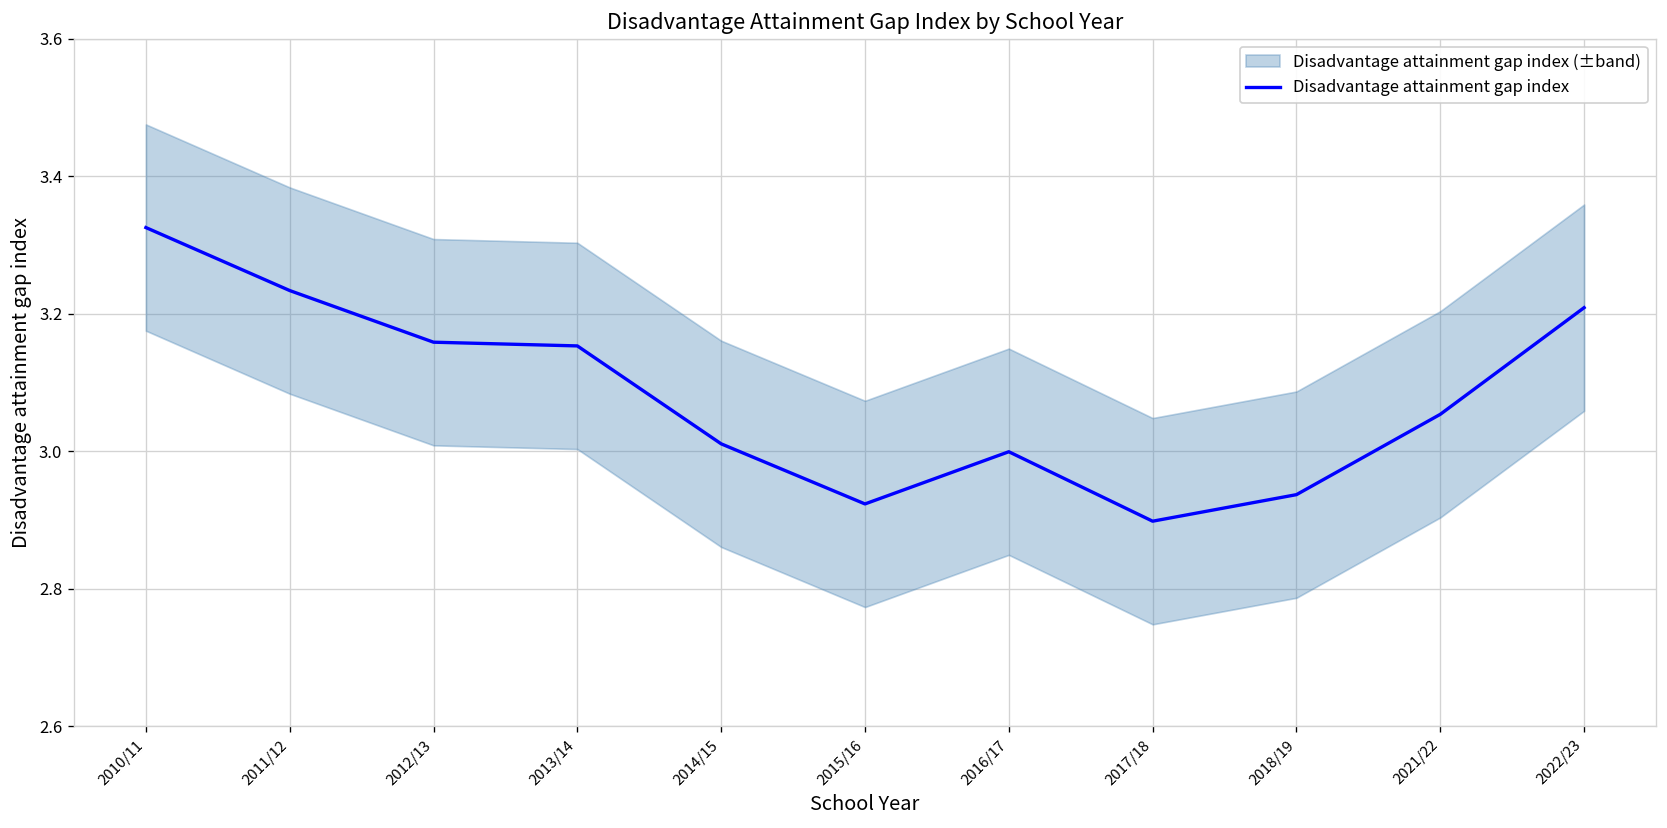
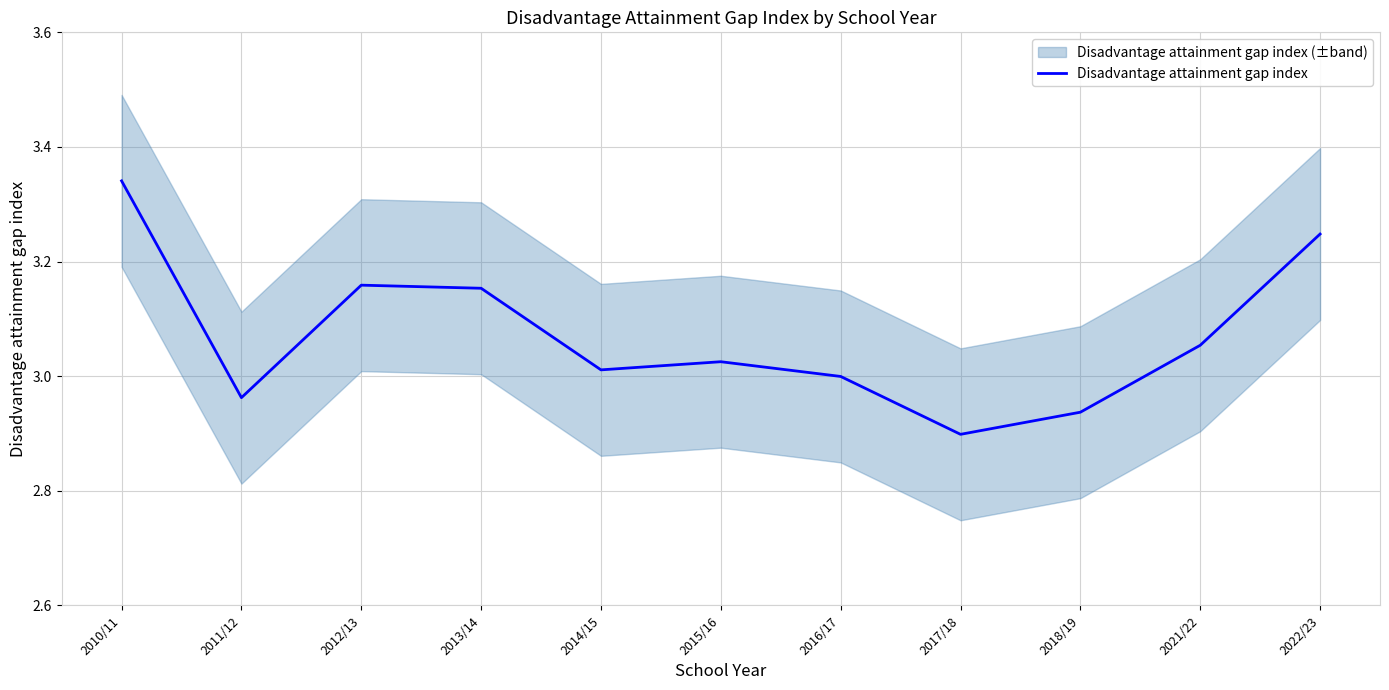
  {
    "Disadvantage attainment gap index": {
-     "2010/11": 3.33,
-     "2011/12": 3.23,
+     "2010/11": 3.34,
+     "2011/12": 2.96,
      "2012/13": 3.16,
      "2013/14": 3.15,
      "2014/15": 3.01,
-     "2015/16": 2.92,
+     "2015/16": 3.03,
      "2016/17": 3.00,
      "2017/18": 2.90,
      "2018/19": 2.94,
      "2021/22": 3.05,
-     "2022/23": 3.21
+     "2022/23": 3.25
    }
  }
